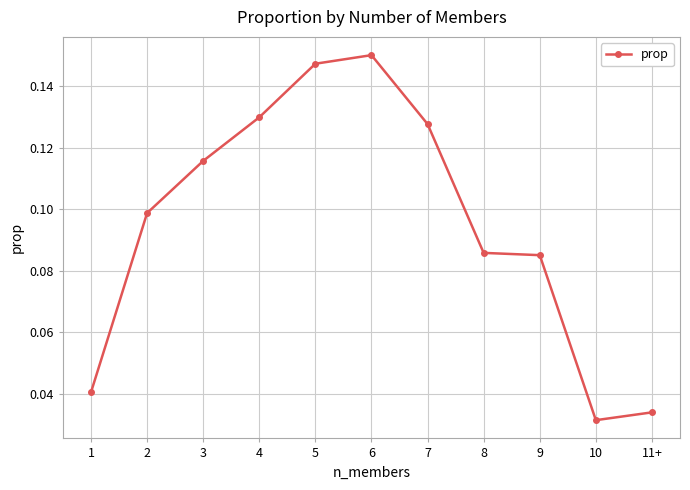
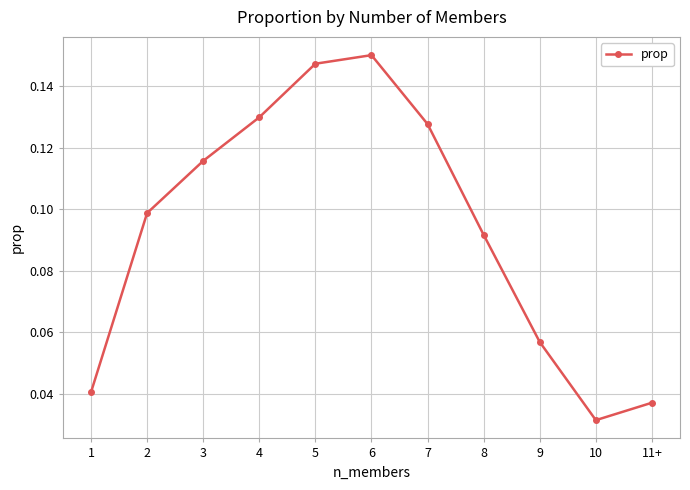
  {
    "1": 0.041,
    "2": 0.099,
    "3": 0.116,
    "4": 0.130,
    "5": 0.147,
    "6": 0.150,
    "7": 0.128,
-   "8": 0.086,
-   "9": 0.085,
+   "8": 0.092,
+   "9": 0.057,
    "10": 0.032,
-   "11+": 0.034
+   "11+": 0.037
  }
